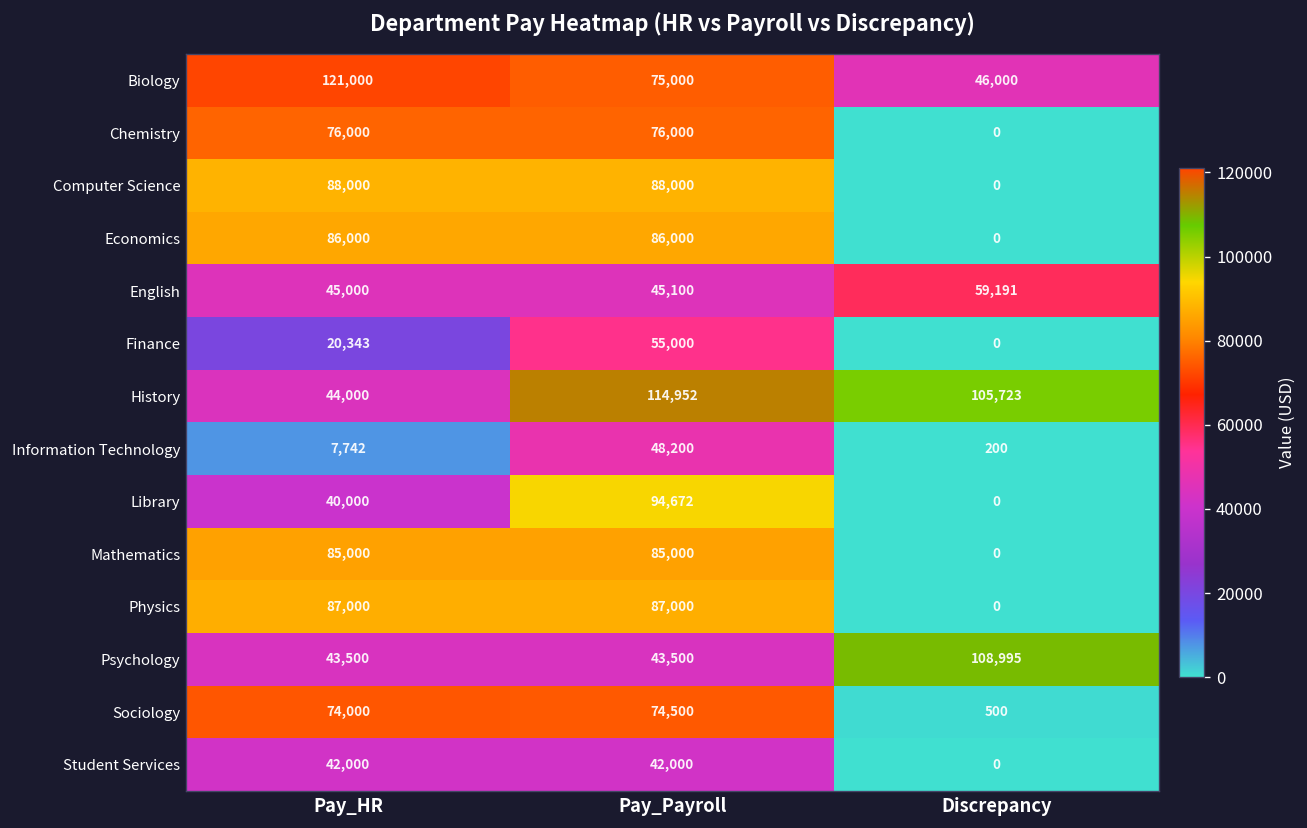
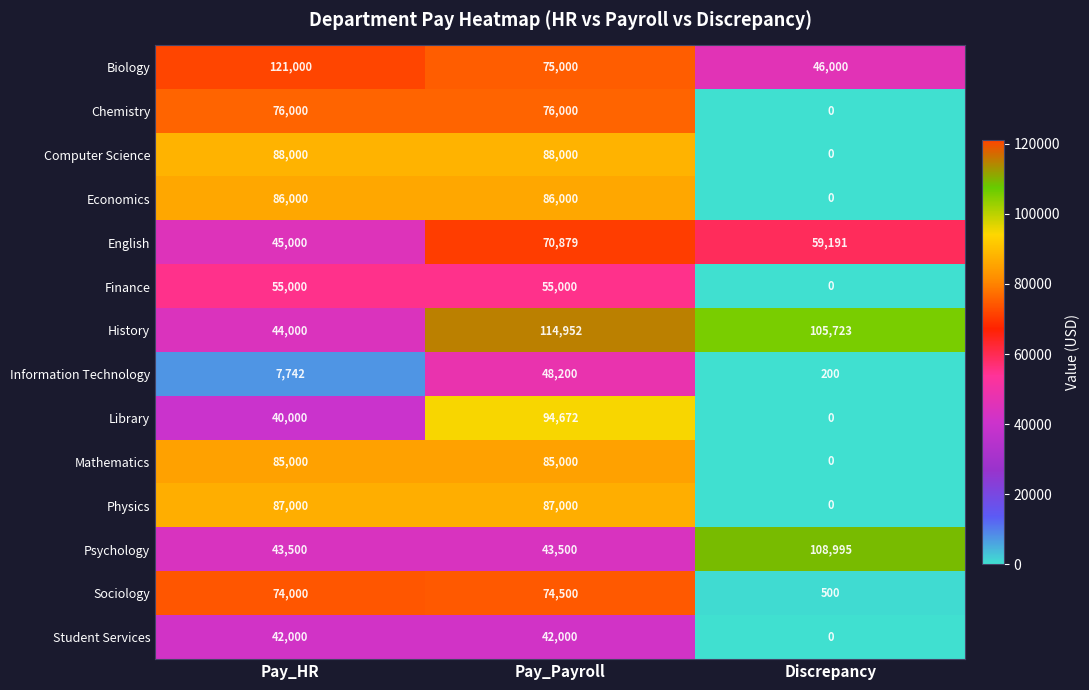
  {
    "Biology": {
      "Pay_HR": "121,000",
      "Pay_Payroll": "75,000",
      "Discrepancy": "46,000"
    },
    "Chemistry": {
      "Pay_HR": "76,000",
      "Pay_Payroll": "76,000",
      "Discrepancy": "0"
    },
    "Computer Science": {
      "Pay_HR": "88,000",
      "Pay_Payroll": "88,000",
      "Discrepancy": "0"
    },
    "Economics": {
      "Pay_HR": "86,000",
      "Pay_Payroll": "86,000",
      "Discrepancy": "0"
    },
    "English": {
      "Pay_HR": "45,000",
-     "Pay_Payroll": "45,100",
+     "Pay_Payroll": "70,879",
      "Discrepancy": "59,191"
    },
    "Finance": {
-     "Pay_HR": "20,343",
+     "Pay_HR": "55,000",
      "Pay_Payroll": "55,000",
      "Discrepancy": "0"
    },
    "History": {
      "Pay_HR": "44,000",
      "Pay_Payroll": "114,952",
      "Discrepancy": "105,723"
    },
    "Information Technology": {
      "Pay_HR": "7,742",
      "Pay_Payroll": "48,200",
      "Discrepancy": "200"
    },
    "Library": {
      "Pay_HR": "40,000",
      "Pay_Payroll": "94,672",
      "Discrepancy": "0"
    },
    "Mathematics": {
      "Pay_HR": "85,000",
      "Pay_Payroll": "85,000",
      "Discrepancy": "0"
    },
    "Physics": {
      "Pay_HR": "87,000",
      "Pay_Payroll": "87,000",
      "Discrepancy": "0"
    },
    "Psychology": {
      "Pay_HR": "43,500",
      "Pay_Payroll": "43,500",
      "Discrepancy": "108,995"
    },
    "Sociology": {
      "Pay_HR": "74,000",
      "Pay_Payroll": "74,500",
      "Discrepancy": "500"
    },
    "Student Services": {
      "Pay_HR": "42,000",
      "Pay_Payroll": "42,000",
      "Discrepancy": "0"
    }
  }
